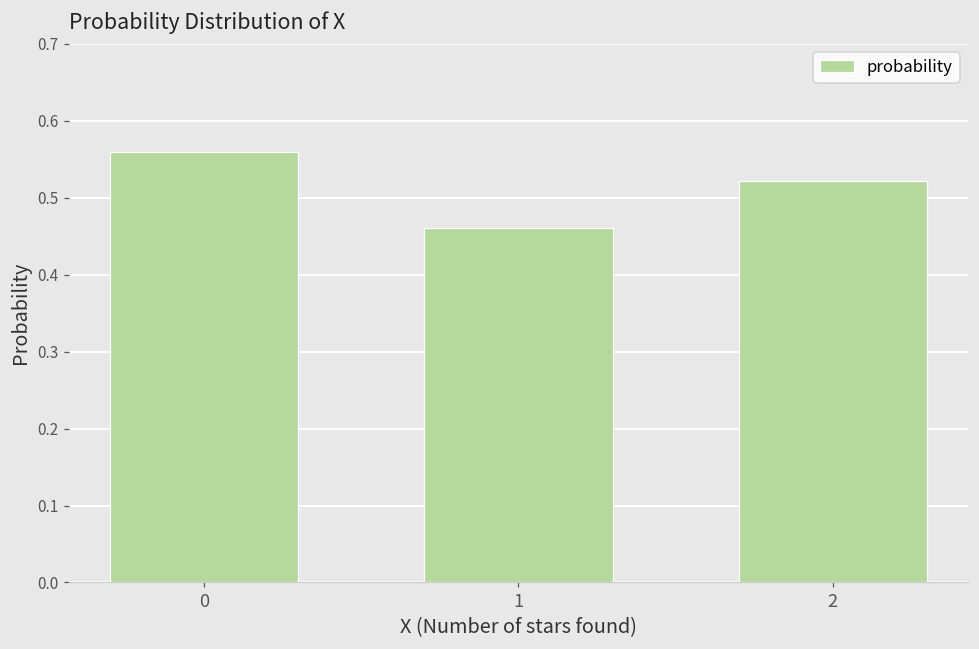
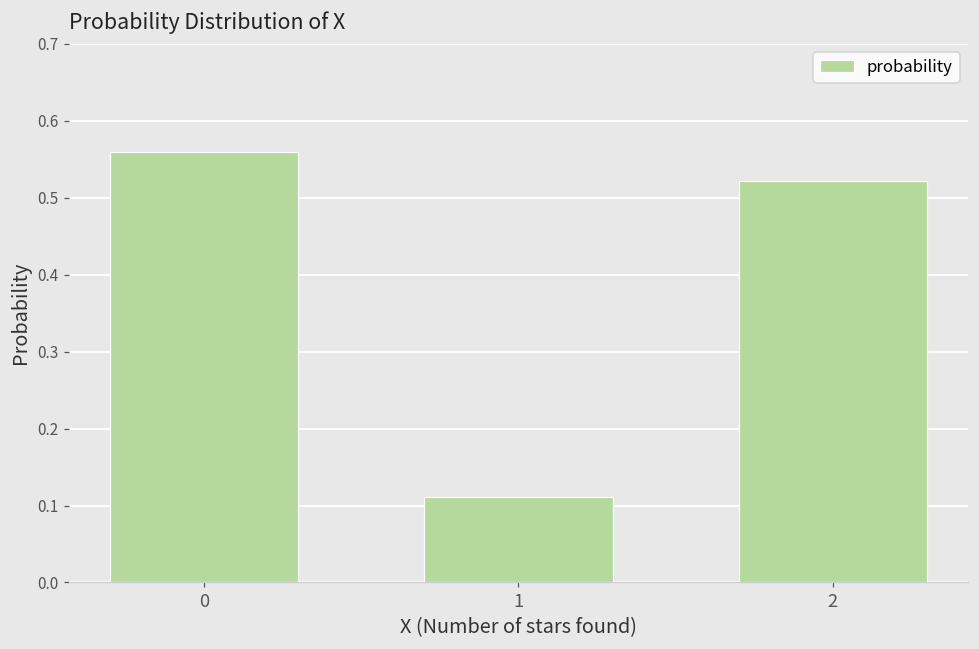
  {
    "0": 0.56,
-   "1": 0.46,
+   "1": 0.11,
    "2": 0.52
  }
